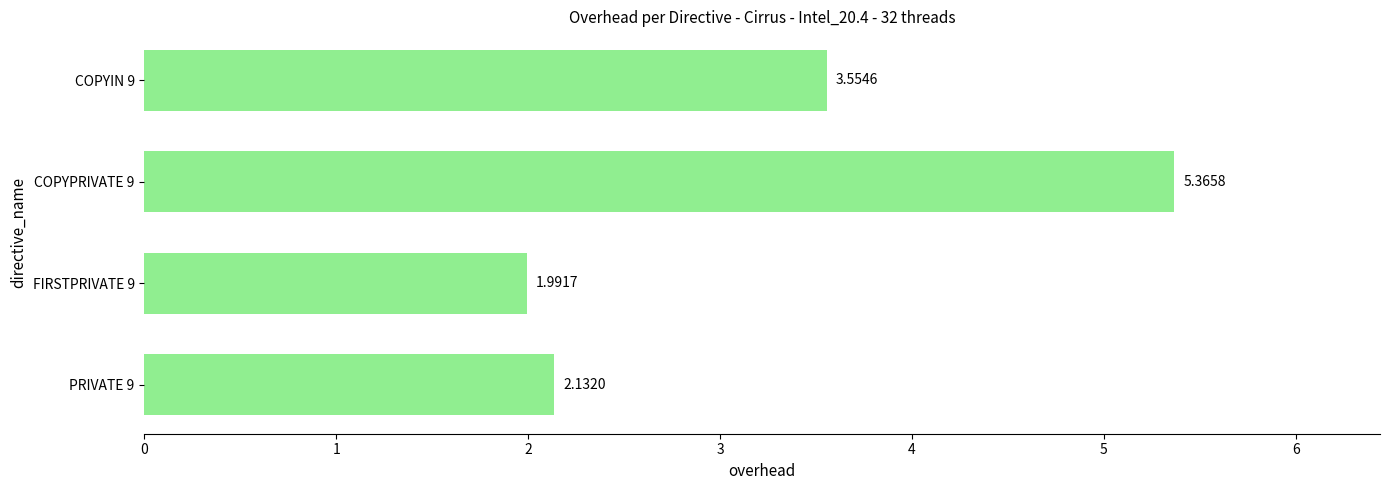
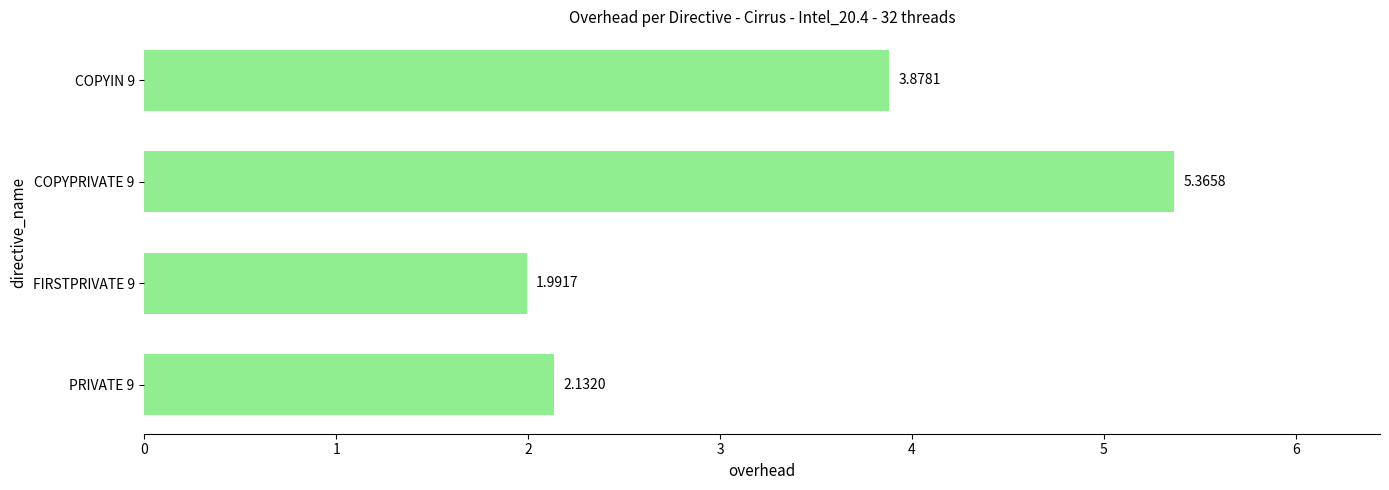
  {
-   "COPYIN 9": 3.5546,
+   "COPYIN 9": 3.8781,
    "COPYPRIVATE 9": 5.3658,
    "FIRSTPRIVATE 9": 1.9917,
    "PRIVATE 9": 2.1320
  }
